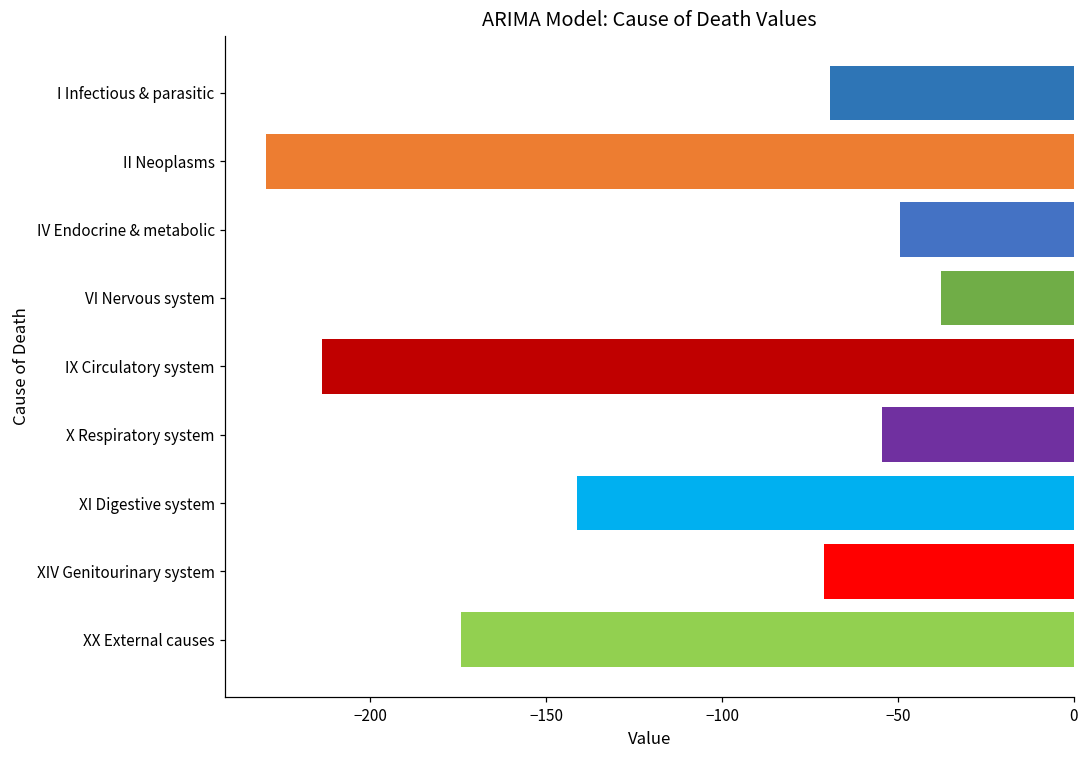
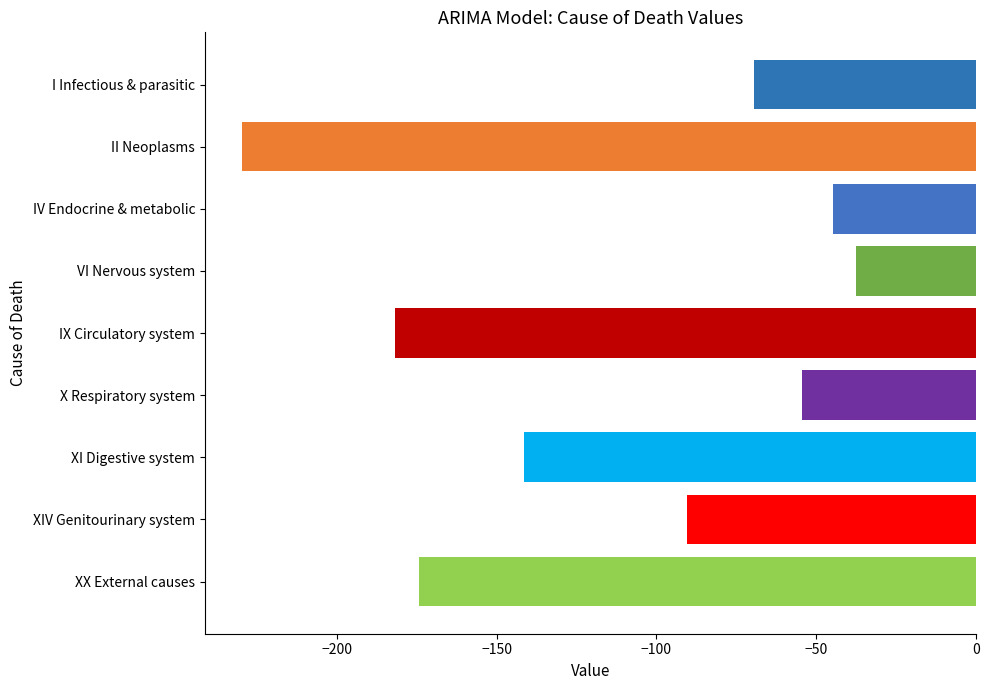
  {
    "I Infectious & parasitic": -69,
    "II Neoplasms": -230,
-   "IV Endocrine & metabolic": -50,
+   "IV Endocrine & metabolic": -45,
    "VI Nervous system": -38,
-   "IX Circulatory system": -214,
+   "IX Circulatory system": -182,
    "X Respiratory system": -54,
    "XI Digestive system": -141,
-   "XIV Genitourinary system": -71,
+   "XIV Genitourinary system": -90,
    "XX External causes": -174
  }
